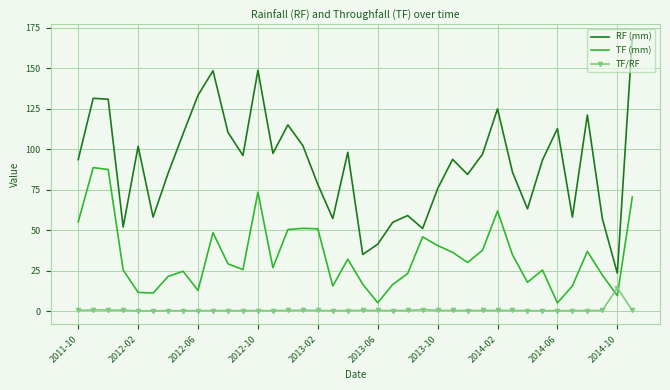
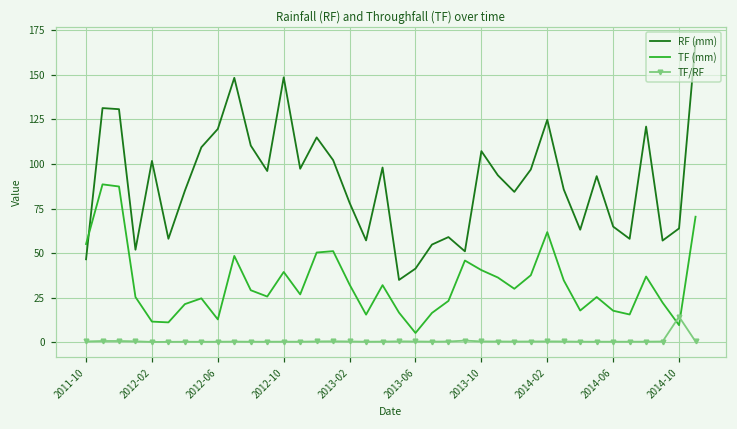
  {
    "RF (mm)": {
-     "2011-10": 94,
+     "2011-10": 47,
      "2012-02": 102,
-     "2012-06": 133,
+     "2012-06": 120,
      "2012-10": 149,
      "2013-02": 78,
      "2013-06": 41,
-     "2013-10": 76,
+     "2013-10": 107,
      "2014-02": 125,
-     "2014-06": 113,
-     "2014-10": 23
+     "2014-06": 65,
+     "2014-10": 64
    },
    "TF (mm)": {
      "2011-10": 55,
      "2012-02": 12,
      "2012-06": 13,
-     "2012-10": 73,
-     "2013-02": 51,
+     "2012-10": 39,
+     "2013-02": 32,
      "2013-06": 5,
      "2013-10": 40,
      "2014-02": 62,
-     "2014-06": 5,
+     "2014-06": 18,
      "2014-10": 10
    },
    "TF/RF": {
      "2011-10": 0,
      "2012-02": 0,
      "2012-06": 0,
      "2012-10": 0,
      "2013-02": 0,
      "2013-06": 0,
      "2013-10": 0,
      "2014-02": 0,
      "2014-06": 0,
      "2014-10": 14
    }
  }
